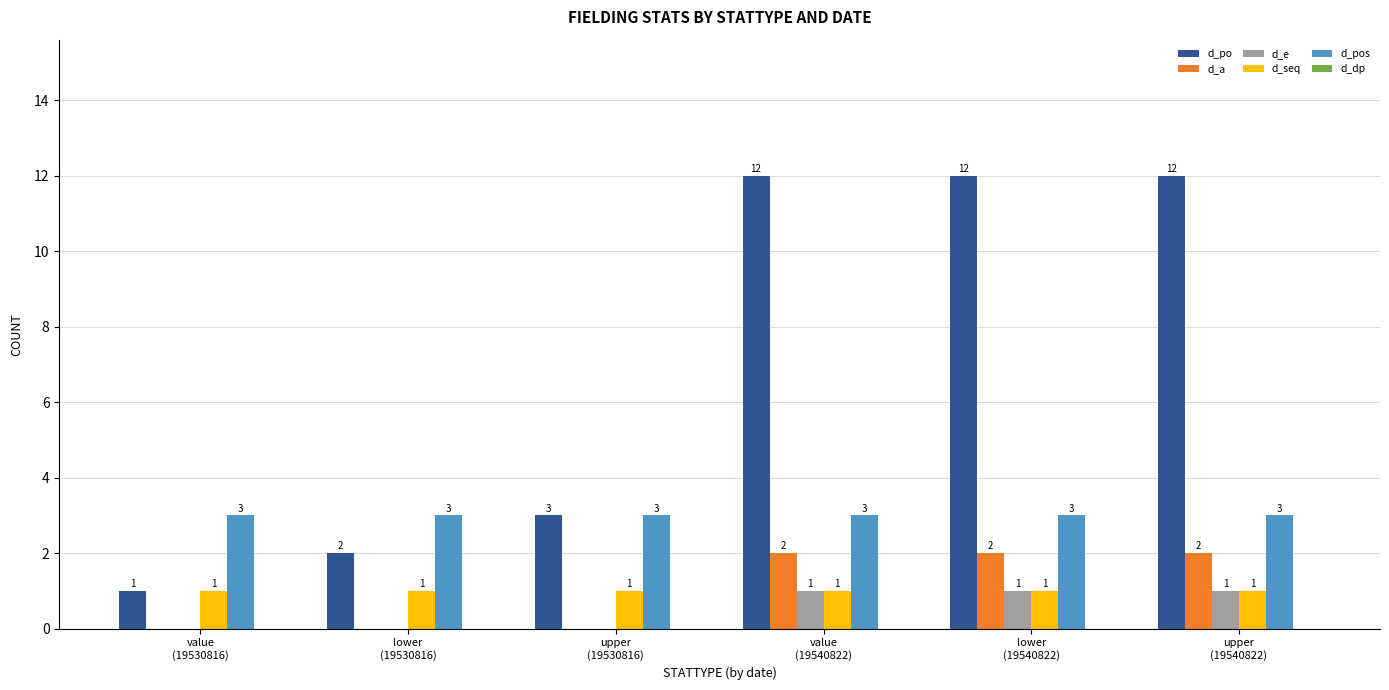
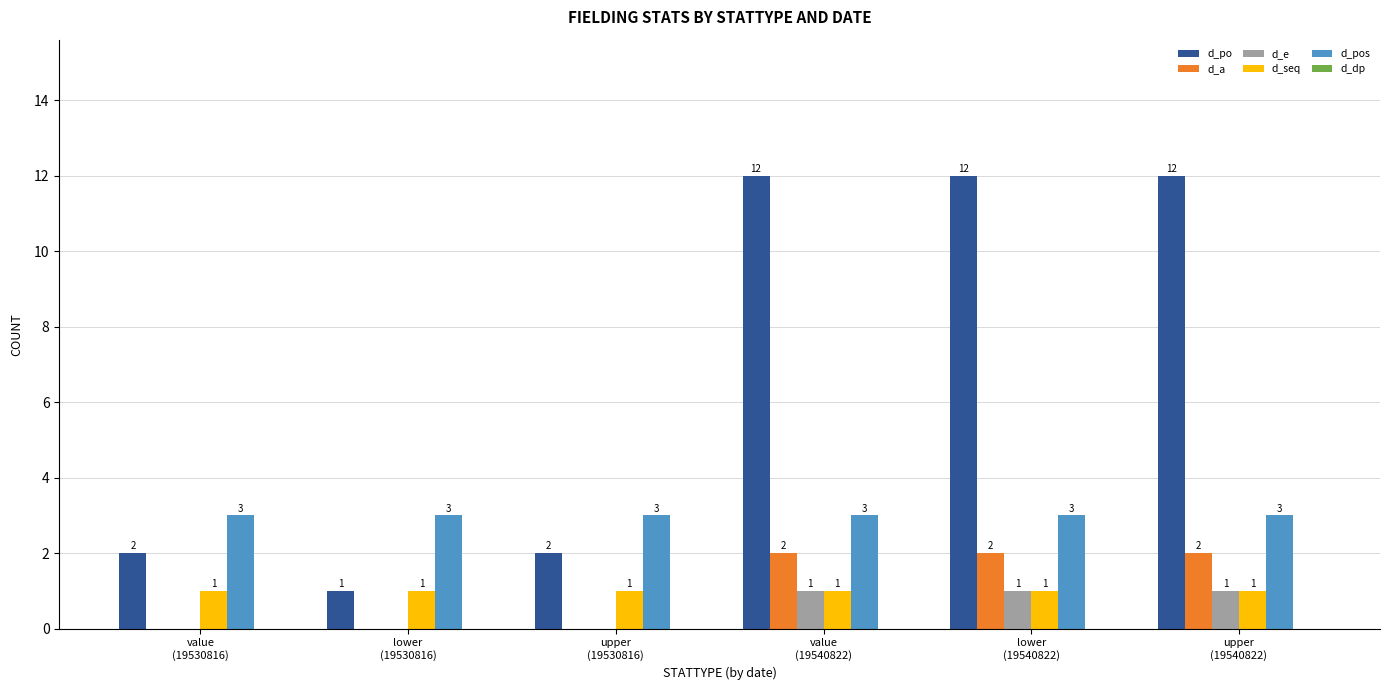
  {
    "d_po": {
-     "value (19530816)": 1,
-     "lower (19530816)": 2,
-     "upper (19530816)": 3,
+     "value (19530816)": 2,
+     "lower (19530816)": 1,
+     "upper (19530816)": 2,
      "value (19540822)": 12,
      "lower (19540822)": 12,
      "upper (19540822)": 12
    },
    "d_a": {
      "value (19540822)": 2,
      "lower (19540822)": 2,
      "upper (19540822)": 2
    },
    "d_e": {
      "value (19540822)": 1,
      "lower (19540822)": 1,
      "upper (19540822)": 1
    },
    "d_seq": {
      "value (19530816)": 1,
      "lower (19530816)": 1,
      "upper (19530816)": 1,
      "value (19540822)": 1,
      "lower (19540822)": 1,
      "upper (19540822)": 1
    },
    "d_pos": {
      "value (19530816)": 3,
      "lower (19530816)": 3,
      "upper (19530816)": 3,
      "value (19540822)": 3,
      "lower (19540822)": 3,
      "upper (19540822)": 3
    },
    "d_dp": {
      "value (19530816)": 0.0,
      "lower (19530816)": 0.0,
      "upper (19530816)": 0.0,
      "value (19540822)": 0.0,
      "lower (19540822)": 0.0,
      "upper (19540822)": 0.0
    }
  }
